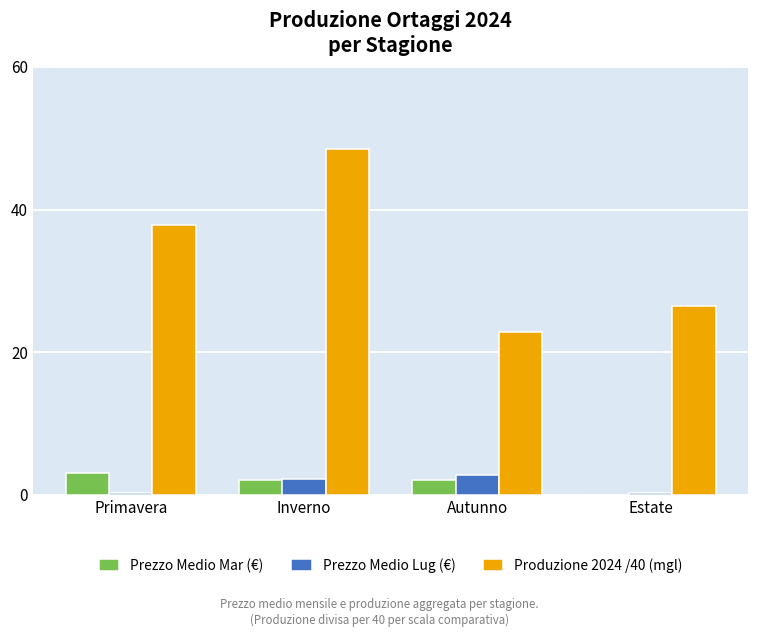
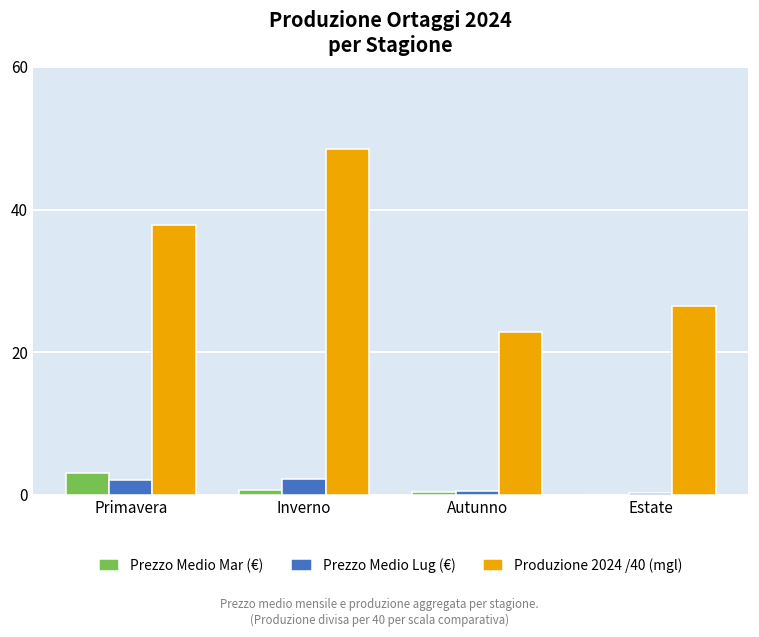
  {
    "Prezzo Medio Mar (€)": {
      "Primavera": 3,
-     "Inverno": 2,
-     "Autunno": 2,
+     "Inverno": 1,
+     "Autunno": 0,
      "Estate": 0
    },
    "Prezzo Medio Lug (€)": {
-     "Primavera": 0,
+     "Primavera": 2,
      "Inverno": 2,
-     "Autunno": 3
+     "Autunno": 0
    },
    "Produzione 2024 /40 (mgl)": {
      "Primavera": 38,
      "Inverno": 49,
      "Autunno": 23,
      "Estate": 26
    }
  }
